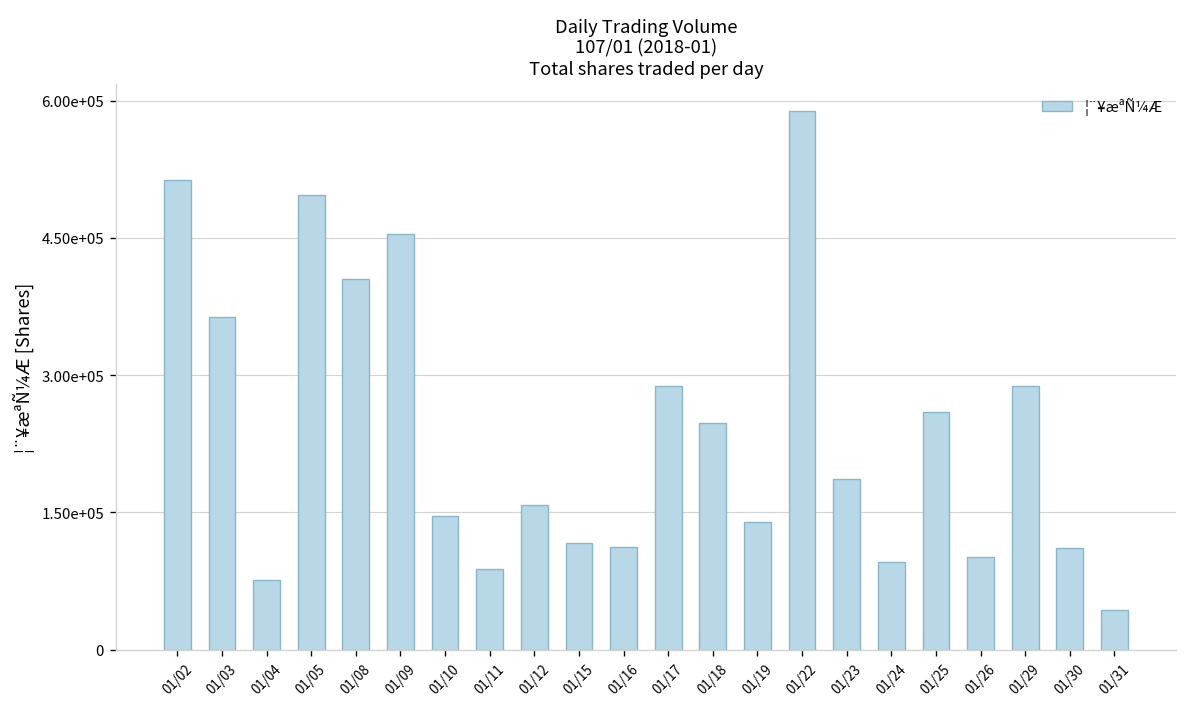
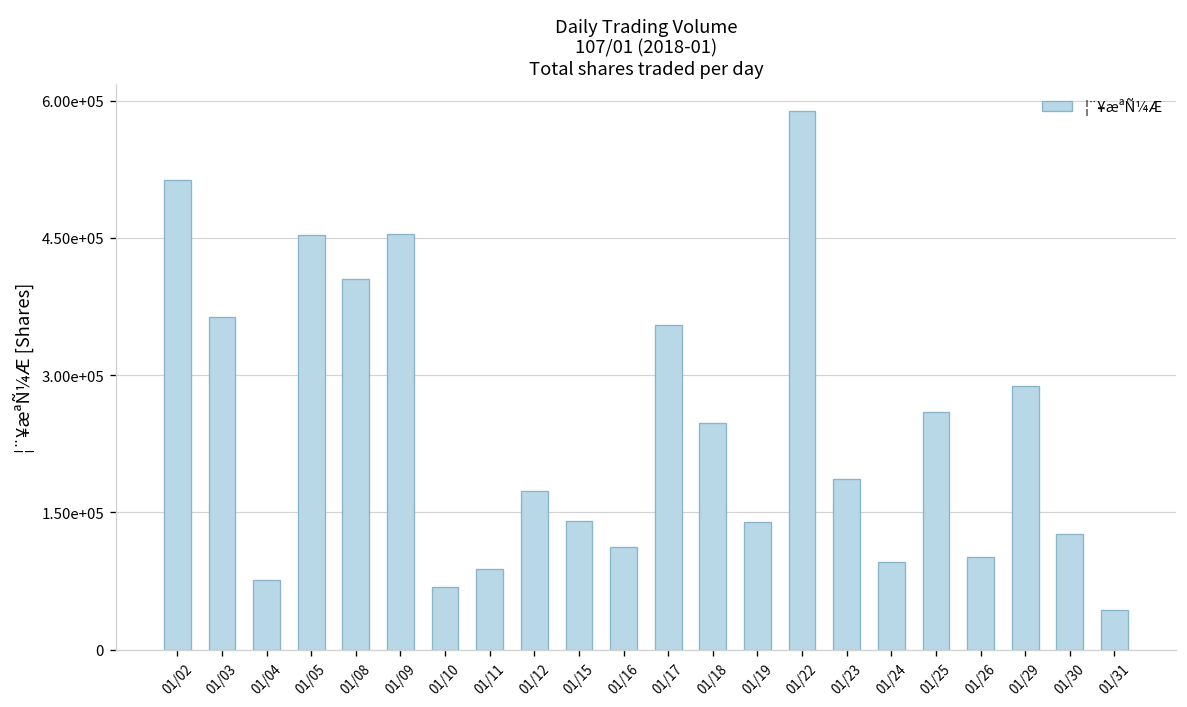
  {
    "01/02": 510000,
    "01/03": 360000,
    "01/04": 80000,
-   "01/05": 500000,
+   "01/05": 450000,
    "01/08": 400000,
    "01/09": 450000,
-   "01/10": 150000,
+   "01/10": 70000,
    "01/11": 90000,
-   "01/12": 160000,
-   "01/15": 120000,
+   "01/12": 170000,
+   "01/15": 140000,
    "01/16": 110000,
-   "01/17": 290000,
+   "01/17": 360000,
    "01/18": 250000,
    "01/19": 140000,
    "01/22": 590000,
    "01/23": 190000,
    "01/24": 100000,
    "01/25": 260000,
    "01/26": 100000,
    "01/29": 290000,
-   "01/30": 110000,
+   "01/30": 130000,
    "01/31": 40000
  }
